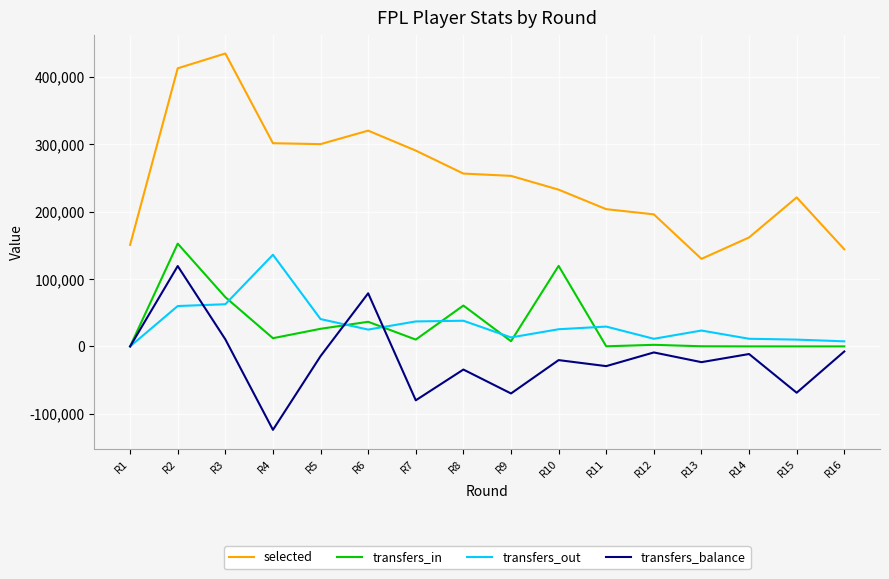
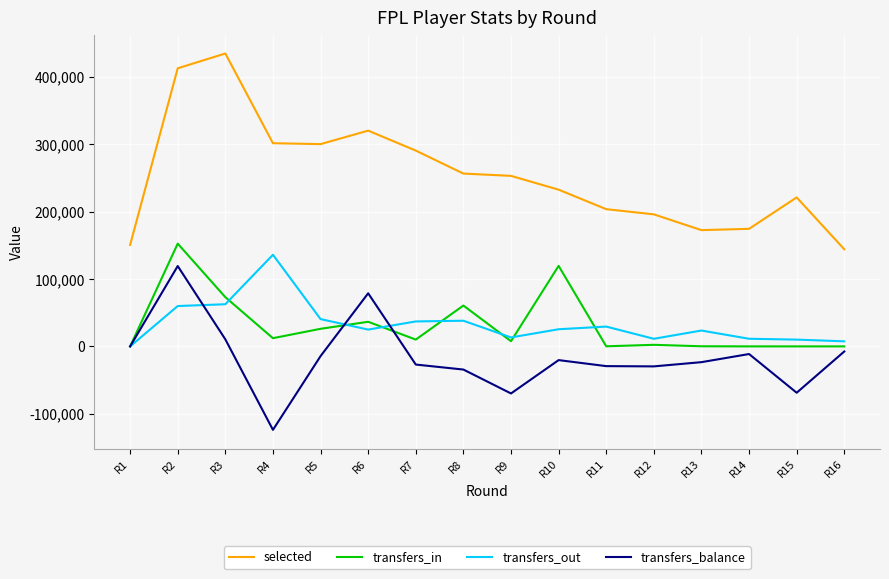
  {
    "selected": {
      "R1": "150,000",
      "R2": "410,000",
      "R3": "430,000",
      "R4": "300,000",
      "R5": "300,000",
      "R6": "320,000",
      "R7": "290,000",
      "R8": "260,000",
      "R9": "250,000",
      "R10": "230,000",
      "R11": "200,000",
      "R12": "200,000",
-     "R13": "130,000",
-     "R14": "160,000",
+     "R13": "170,000",
+     "R14": "170,000",
      "R15": "220,000",
      "R16": "140,000"
    },
    "transfers_in": {
      "R2": "150,000",
      "R3": "70,000",
      "R4": "10,000",
      "R5": "30,000",
      "R6": "40,000",
      "R7": "10,000",
      "R8": "60,000",
      "R9": "10,000",
      "R10": "120,000",
      "R11": "0",
      "R12": "0",
      "R13": "0",
      "R14": "0",
      "R15": "0",
      "R16": "0"
    },
    "transfers_out": {
      "R2": "60,000",
      "R3": "60,000",
      "R4": "140,000",
      "R5": "40,000",
      "R6": "20,000",
      "R7": "40,000",
      "R8": "40,000",
      "R9": "10,000",
      "R10": "30,000",
      "R11": "30,000",
      "R12": "10,000",
      "R13": "20,000",
      "R14": "10,000",
      "R15": "10,000",
      "R16": "10,000"
    },
    "transfers_balance": {
      "R2": "120,000",
      "R3": "10,000",
      "R4": "-120,000",
      "R5": "-10,000",
      "R6": "80,000",
-     "R7": "-80,000",
+     "R7": "-30,000",
      "R8": "-30,000",
      "R9": "-70,000",
      "R10": "-20,000",
      "R11": "-30,000",
-     "R12": "-10,000",
+     "R12": "-30,000",
      "R13": "-20,000",
      "R14": "-10,000",
      "R15": "-70,000",
      "R16": "-10,000"
    }
  }
